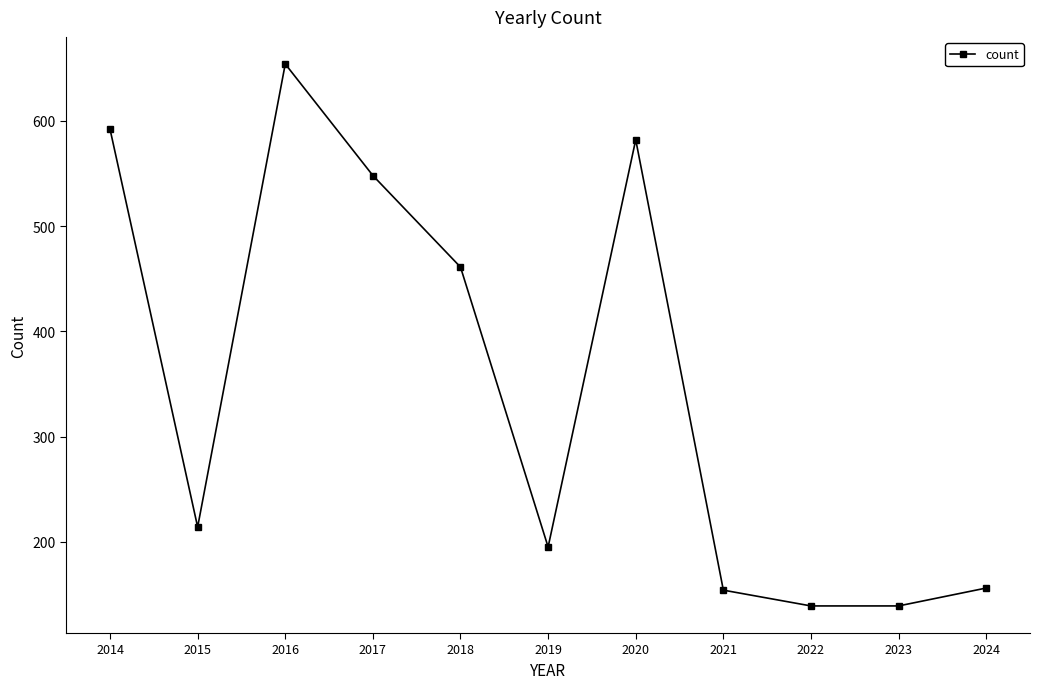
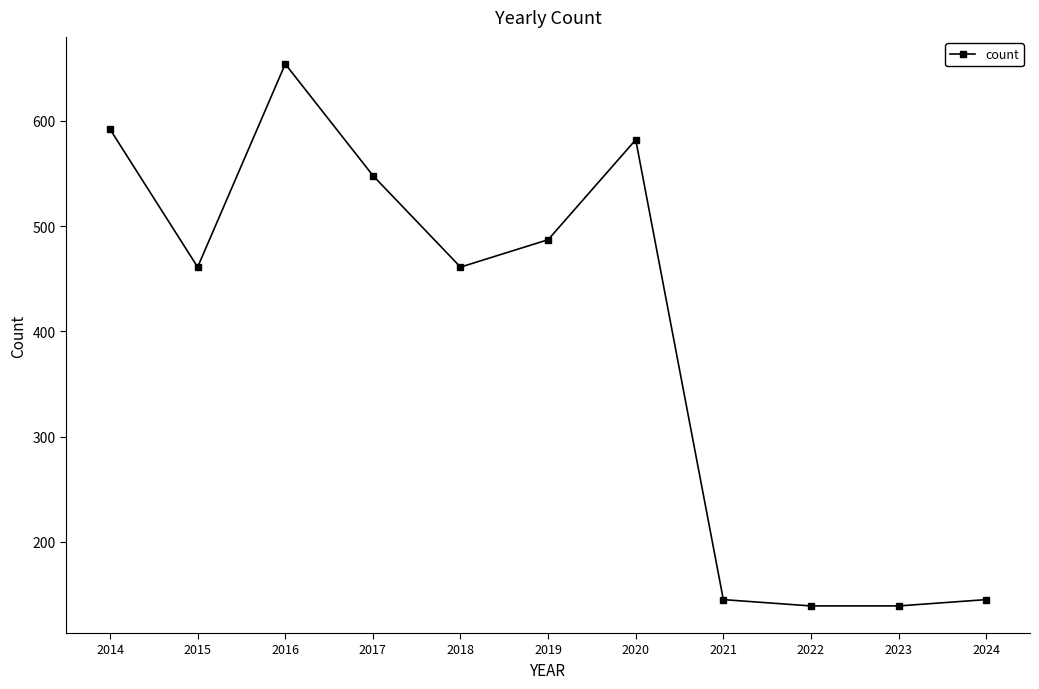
  {
    "2014": 592,
-   "2015": 214,
+   "2015": 461,
    "2016": 654,
    "2017": 548,
    "2018": 461,
-   "2019": 195,
+   "2019": 487,
    "2020": 582,
-   "2021": 154,
+   "2021": 145,
    "2022": 139,
    "2023": 139,
-   "2024": 156
+   "2024": 145
  }
